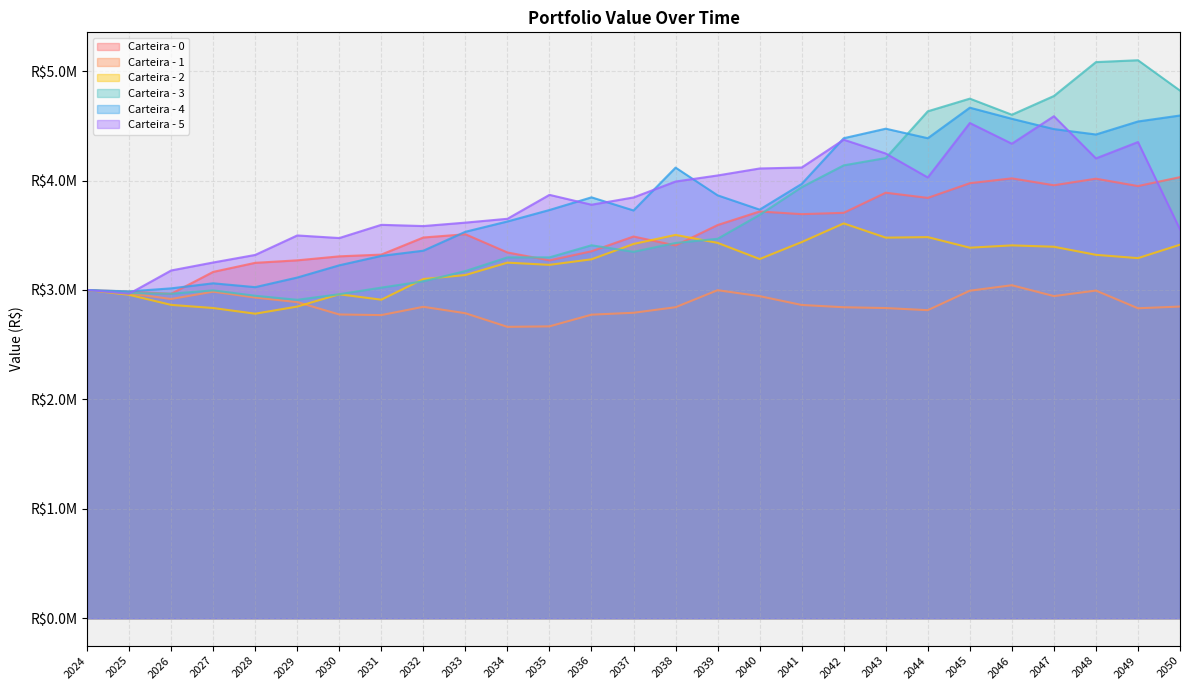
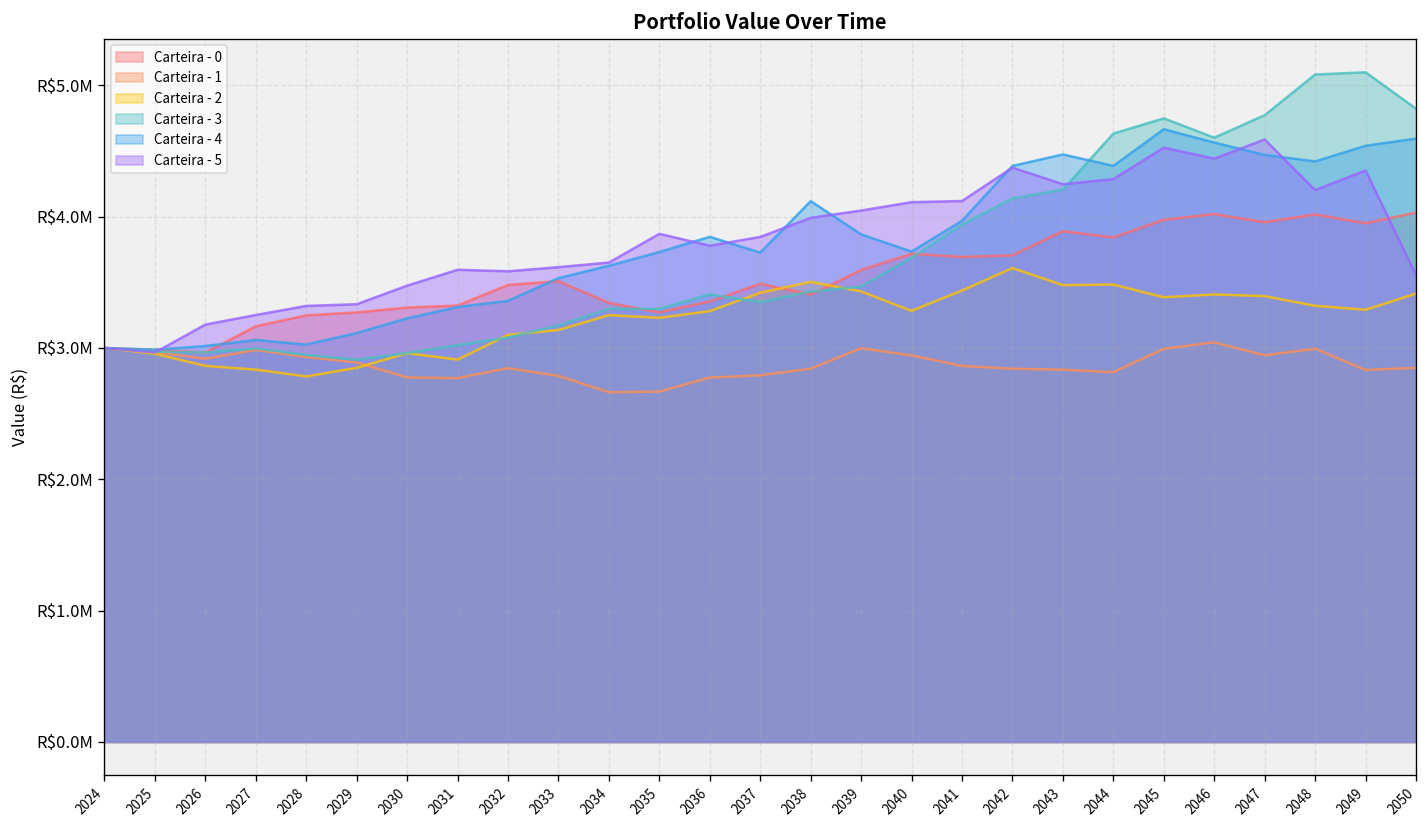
  {
    "Carteira - 5": {
      "2026": "R$3180000",
      "2027": "R$3250000",
      "2028": "R$3320000",
-     "2029": "R$3500000",
+     "2029": "R$3330000",
      "2030": "R$3470000",
      "2031": "R$3600000",
      "2032": "R$3580000",
      "2033": "R$3620000",
      "2034": "R$3650000",
      "2035": "R$3870000",
      "2036": "R$3780000",
      "2037": "R$3850000",
      "2038": "R$3990000",
      "2039": "R$4050000",
      "2040": "R$4110000",
      "2041": "R$4120000",
      "2043": "R$4250000",
-     "2044": "R$4030000",
+     "2044": "R$4290000",
      "2045": "R$4530000",
-     "2046": "R$4340000",
+     "2046": "R$4440000",
      "2047": "R$4590000",
      "2048": "R$4200000",
      "2049": "R$4350000",
      "2050": "R$3550000"
    }
  }
